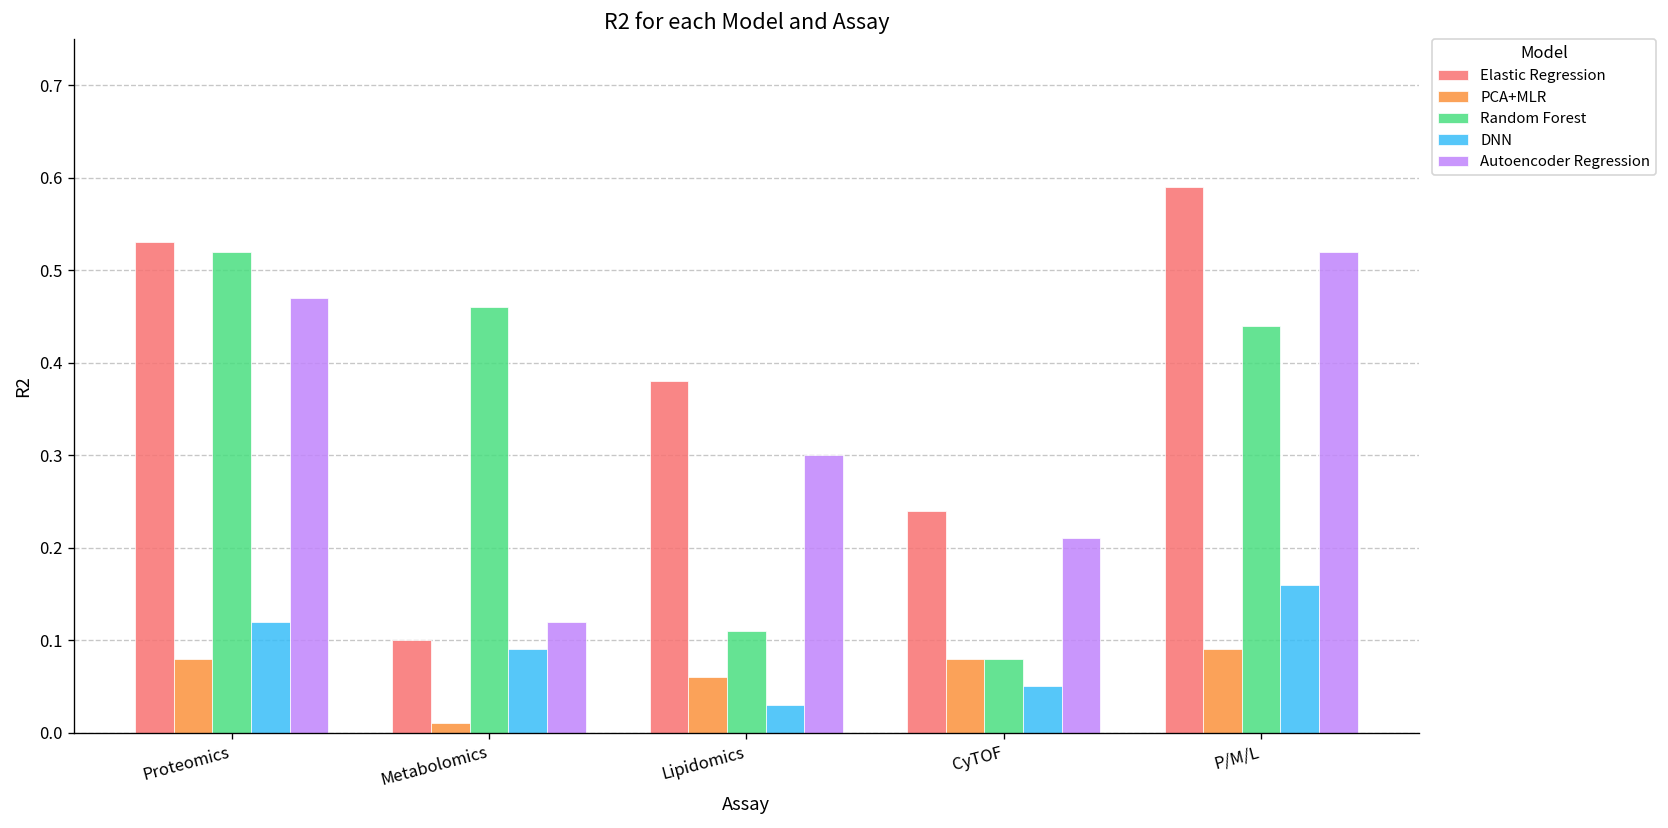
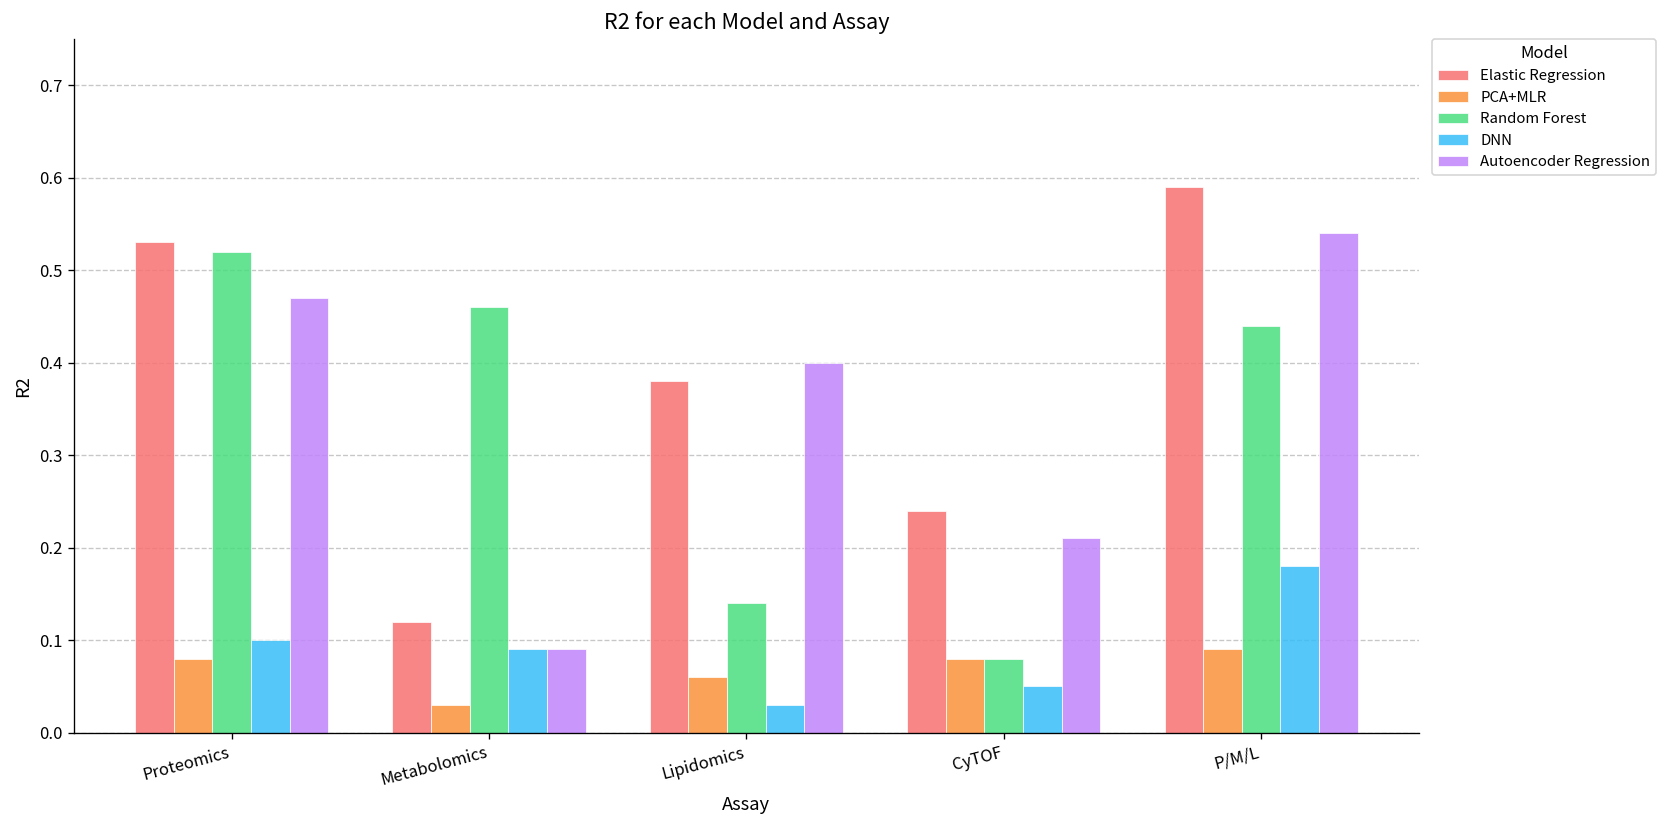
  {
    "Elastic Regression": {
      "Proteomics": 0.53,
-     "Metabolomics": 0.10,
+     "Metabolomics": 0.12,
      "Lipidomics": 0.38,
      "CyTOF": 0.24,
      "P/M/L": 0.59
    },
    "PCA+MLR": {
      "Proteomics": 0.08,
-     "Metabolomics": 0.01,
+     "Metabolomics": 0.03,
      "Lipidomics": 0.06,
      "CyTOF": 0.08,
      "P/M/L": 0.09
    },
    "Random Forest": {
      "Proteomics": 0.52,
      "Metabolomics": 0.46,
-     "Lipidomics": 0.11,
+     "Lipidomics": 0.14,
      "CyTOF": 0.08,
      "P/M/L": 0.44
    },
    "DNN": {
-     "Proteomics": 0.12,
+     "Proteomics": 0.10,
      "Metabolomics": 0.09,
      "Lipidomics": 0.03,
      "CyTOF": 0.05,
-     "P/M/L": 0.16
+     "P/M/L": 0.18
    },
    "Autoencoder Regression": {
      "Proteomics": 0.47,
-     "Metabolomics": 0.12,
-     "Lipidomics": 0.3,
+     "Metabolomics": 0.09,
+     "Lipidomics": 0.4,
      "CyTOF": 0.21,
-     "P/M/L": 0.52
+     "P/M/L": 0.54
    }
  }
